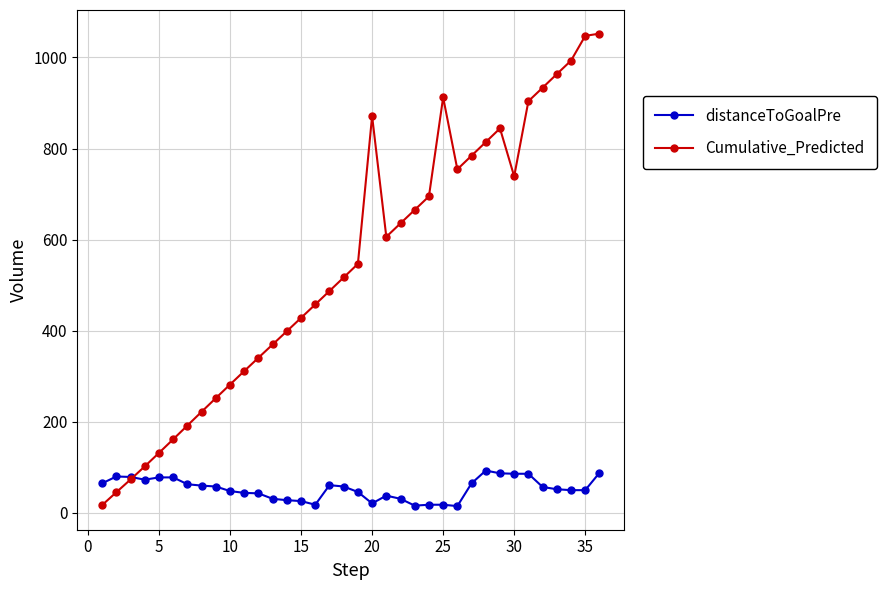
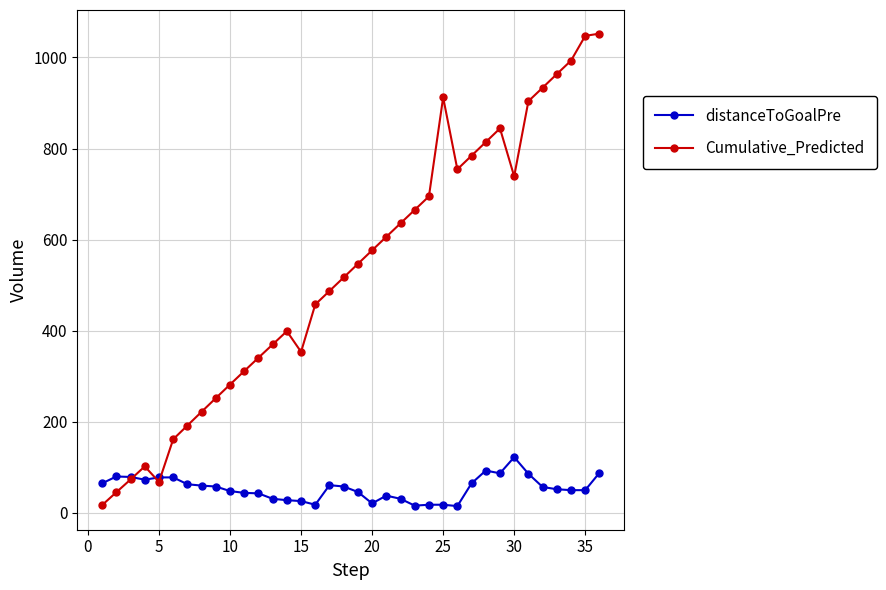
  {
    "distanceToGoalPre": {
      "5": 80,
      "10": 50,
      "15": 30,
      "20": 20,
      "25": 20,
-     "30": 90,
+     "30": 120,
      "35": 50
    },
    "Cumulative_Predicted": {
-     "5": 130,
+     "5": 70,
      "10": 280,
-     "15": 430,
-     "20": 870,
+     "15": 350,
+     "20": 580,
      "25": 910,
      "30": 740,
      "35": 1050
    }
  }
